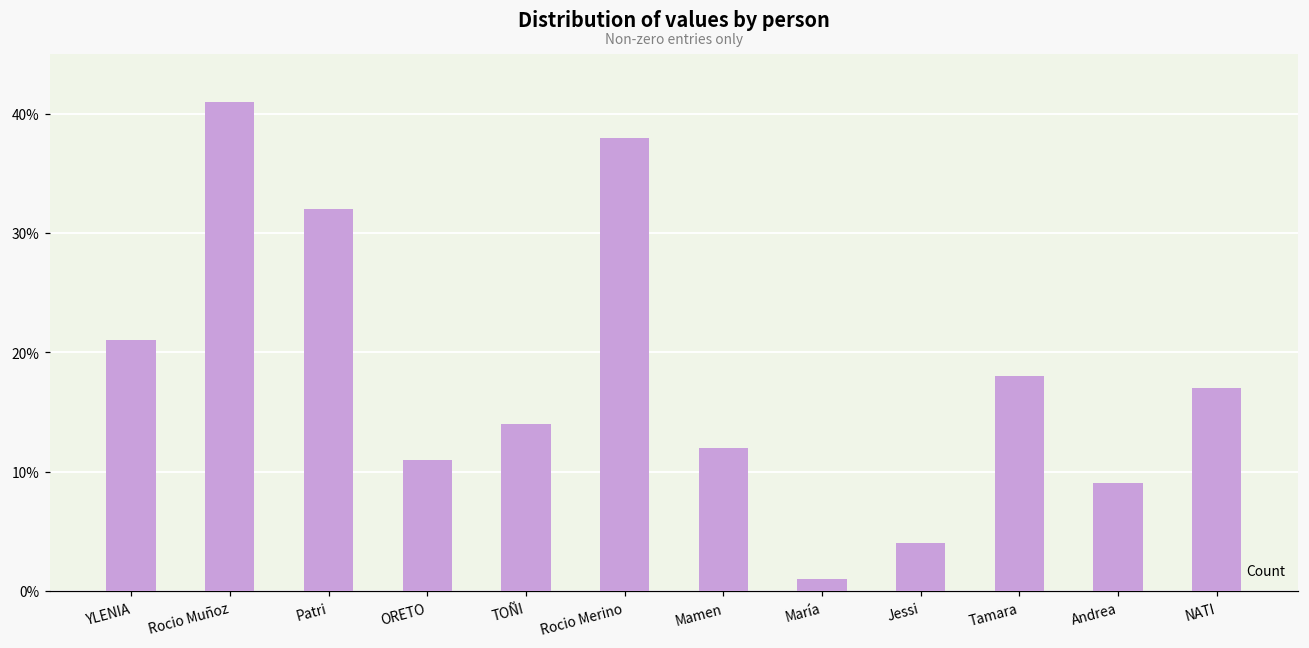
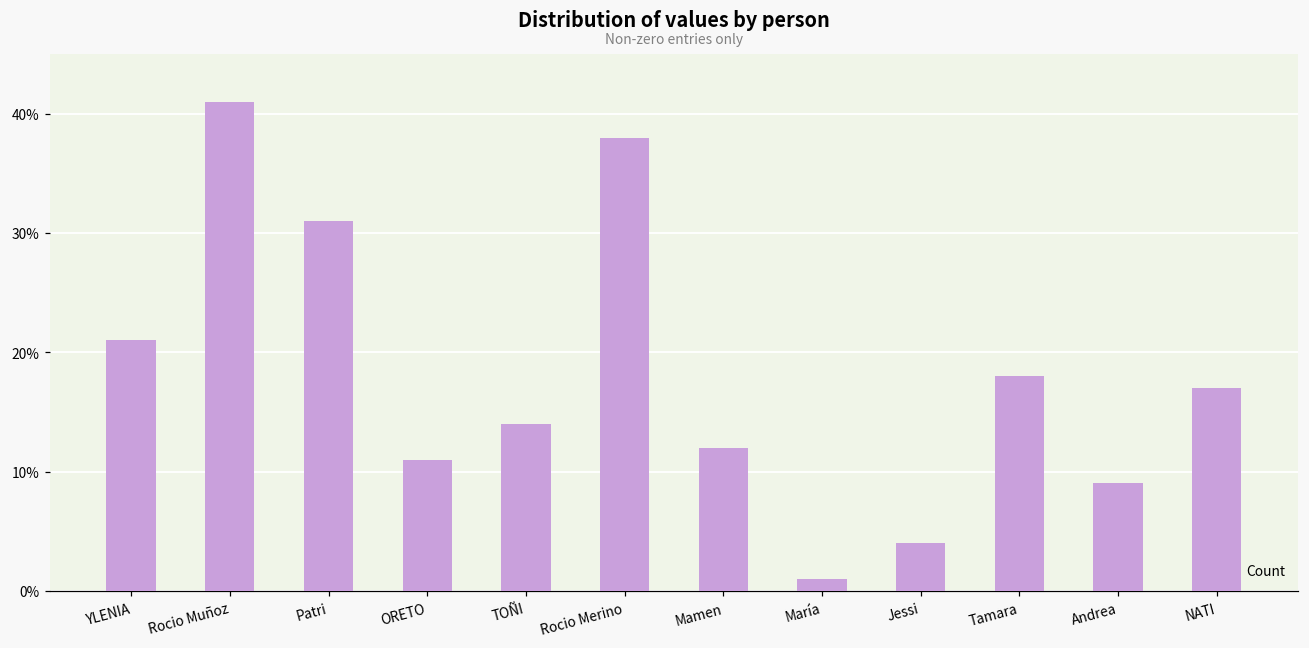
  {
    "YLENIA": "21%",
    "Rocio Muñoz": "41%",
-   "Patri": "32%",
+   "Patri": "31%",
    "ORETO": "11%",
    "TOÑI": "14%",
    "Rocio Merino": "38%",
    "Mamen": "12%",
    "María": "1%",
    "Jessi": "4%",
    "Tamara": "18%",
    "Andrea": "9%",
    "NATI": "17%"
  }
